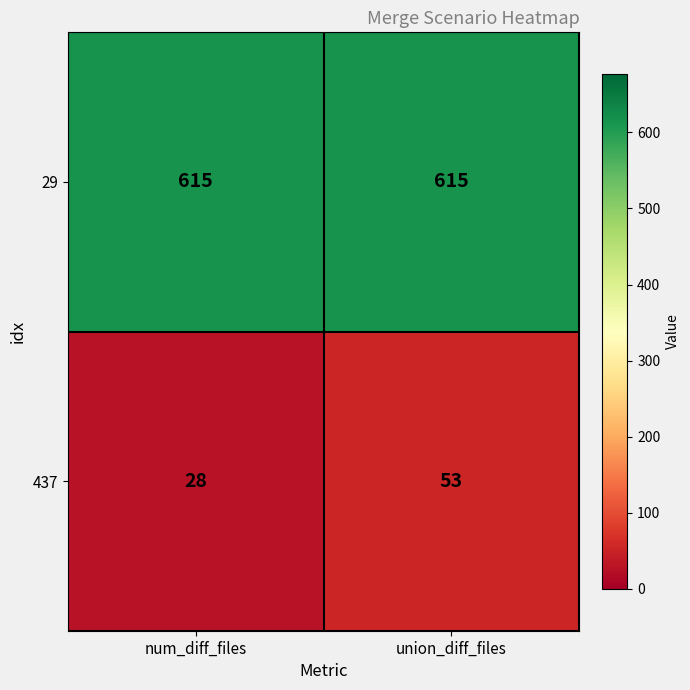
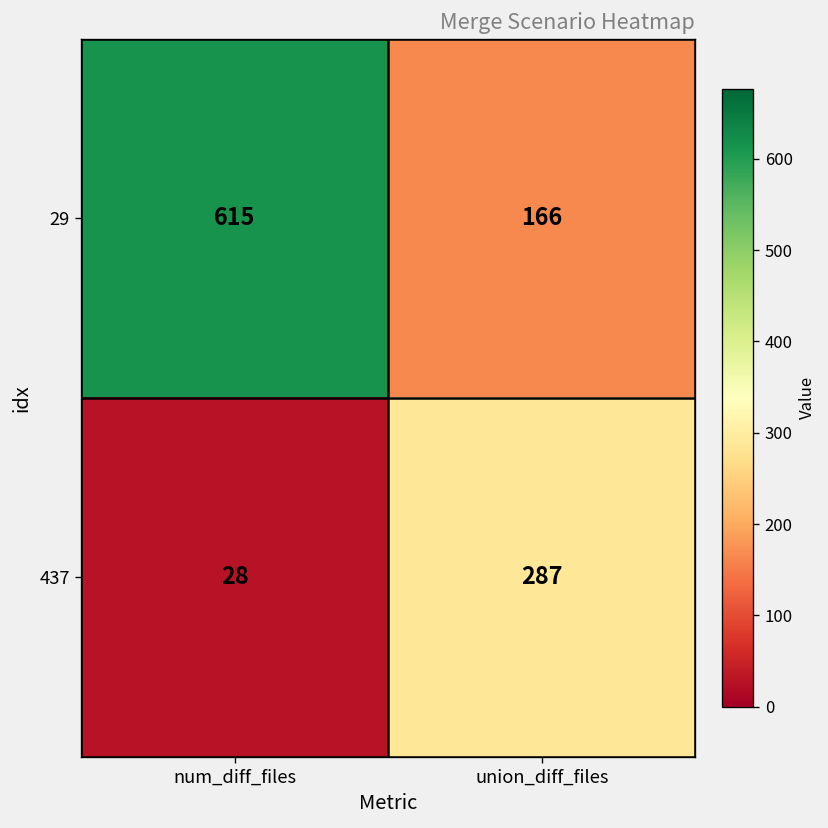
  {
    "29": {
      "num_diff_files": 615,
-     "union_diff_files": 615
+     "union_diff_files": 166
    },
    "437": {
      "num_diff_files": 28,
-     "union_diff_files": 53
+     "union_diff_files": 287
    }
  }
